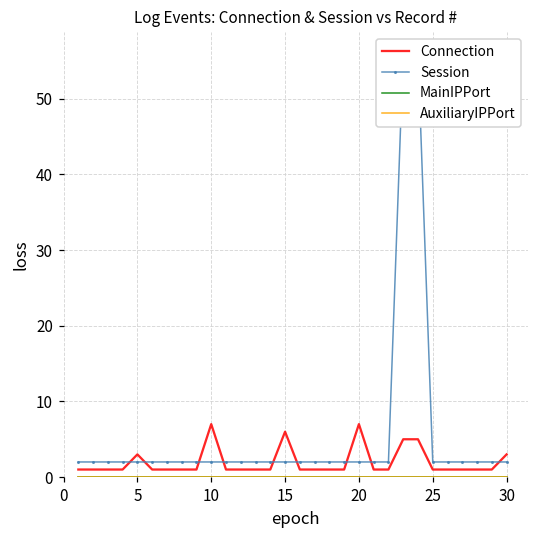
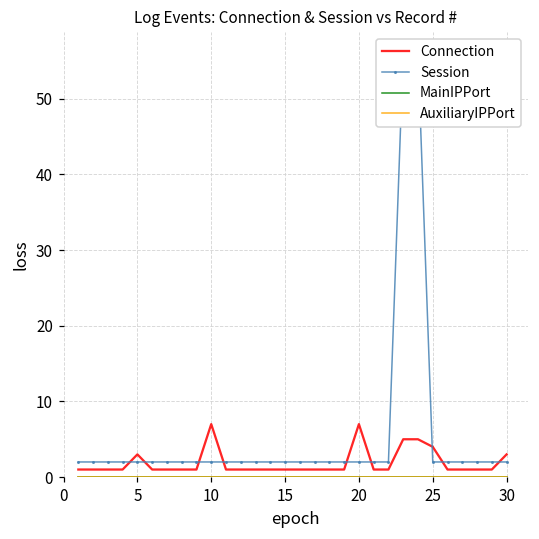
  {
    "Connection": {
      "5": 3,
      "10": 7,
-     "15": 6,
+     "15": 1,
      "20": 7,
-     "25": 1,
+     "25": 4,
      "30": 3
    },
    "Session": {
      "5": 2,
      "10": 2,
      "15": 2,
      "20": 2,
      "25": 2,
      "30": 2
    },
    "AuxiliaryIPPort": {
      "5": 0,
      "10": 0,
      "15": 0,
      "20": 0,
      "25": 0,
      "30": 0
    }
  }
